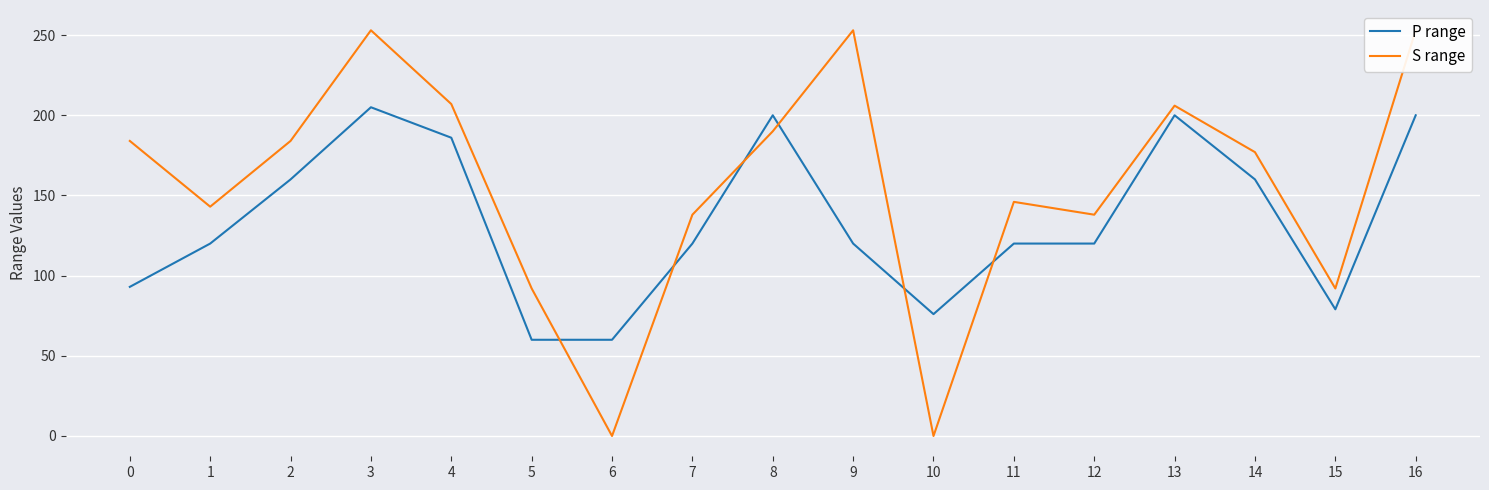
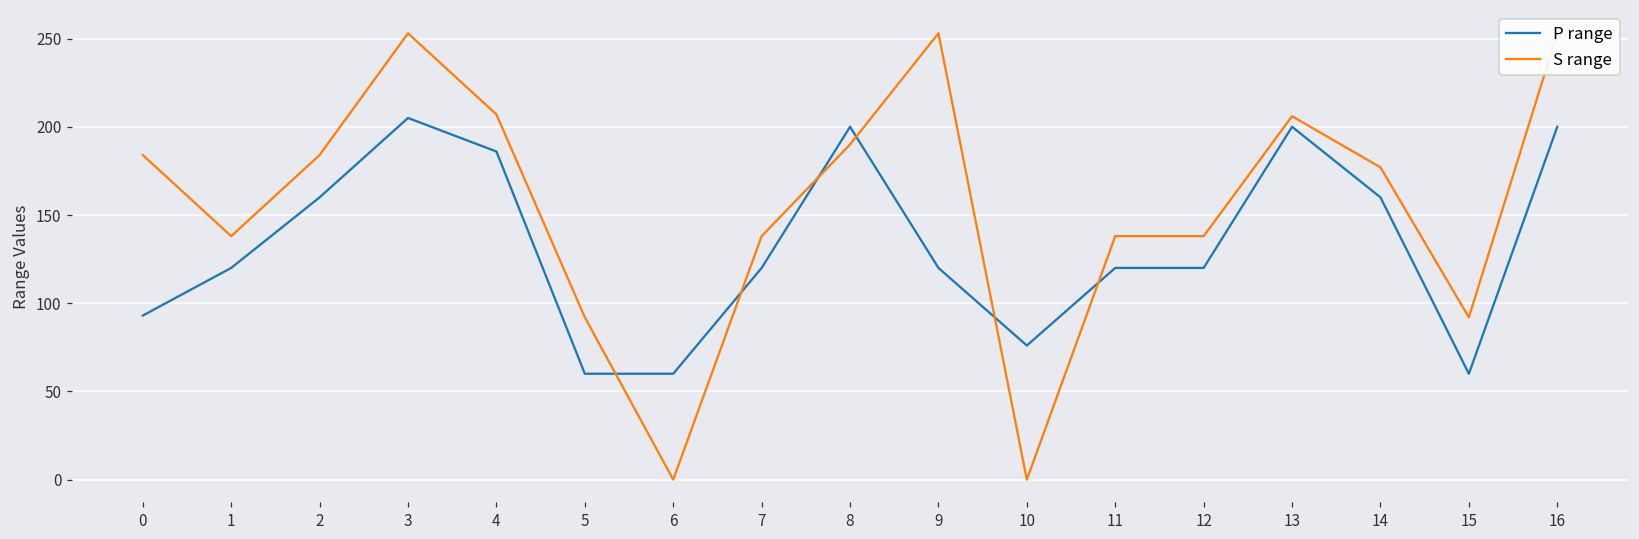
  {
    "P range": {
      "0": 93,
      "1": 120,
      "2": 160,
      "3": 205,
      "4": 186,
      "5": 60,
      "6": 60,
      "7": 120,
      "8": 200,
      "9": 120,
      "10": 76,
      "11": 120,
      "12": 120,
      "13": 200,
      "14": 160,
-     "15": 79,
+     "15": 60,
      "16": 200
    },
    "S range": {
      "0": 184,
-     "1": 143,
+     "1": 138,
      "2": 184,
      "3": 253,
      "4": 207,
      "5": 92,
      "6": 0,
      "7": 138,
      "8": 190,
      "9": 253,
      "10": 0,
-     "11": 146,
+     "11": 138,
      "12": 138,
      "13": 206,
      "14": 177,
      "15": 92
    }
  }
